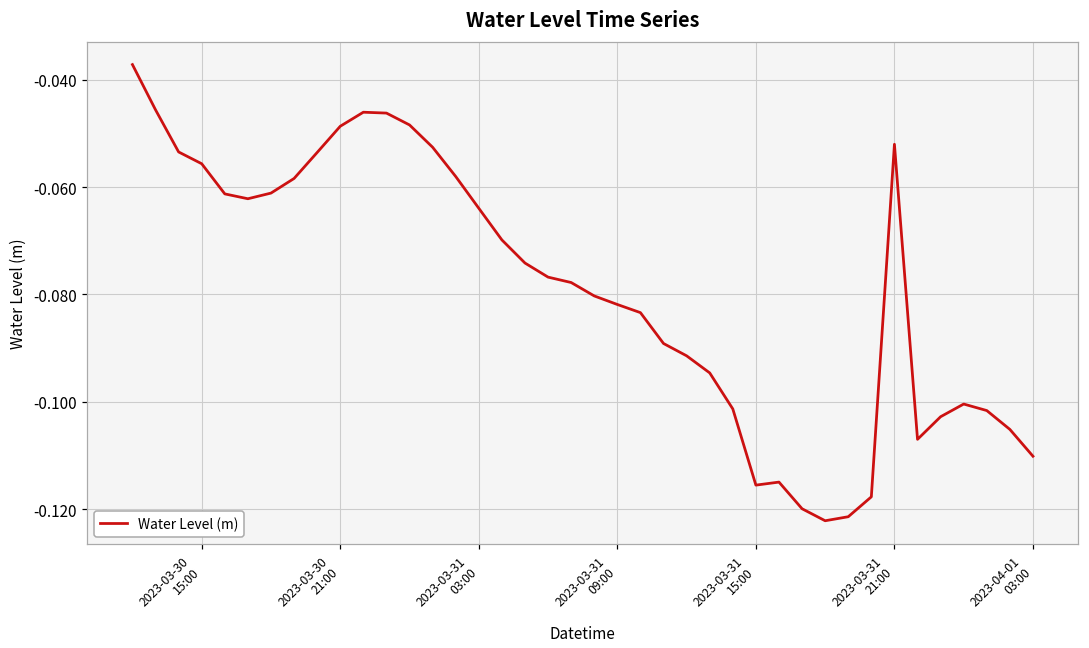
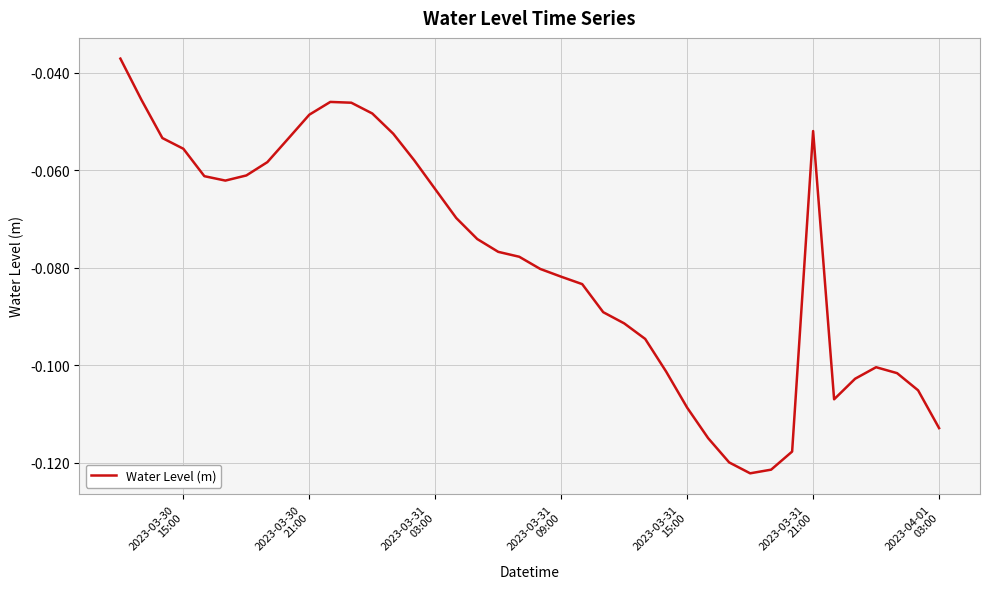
  {
    "2023-03-30 15:00": -0.056,
    "2023-03-30 21:00": -0.049,
    "2023-03-31 03:00": -0.064,
    "2023-03-31 09:00": -0.082,
-   "2023-03-31 15:00": -0.116,
+   "2023-03-31 15:00": -0.109,
    "2023-03-31 21:00": -0.052,
-   "2023-04-01 03:00": -0.110
+   "2023-04-01 03:00": -0.113
  }
